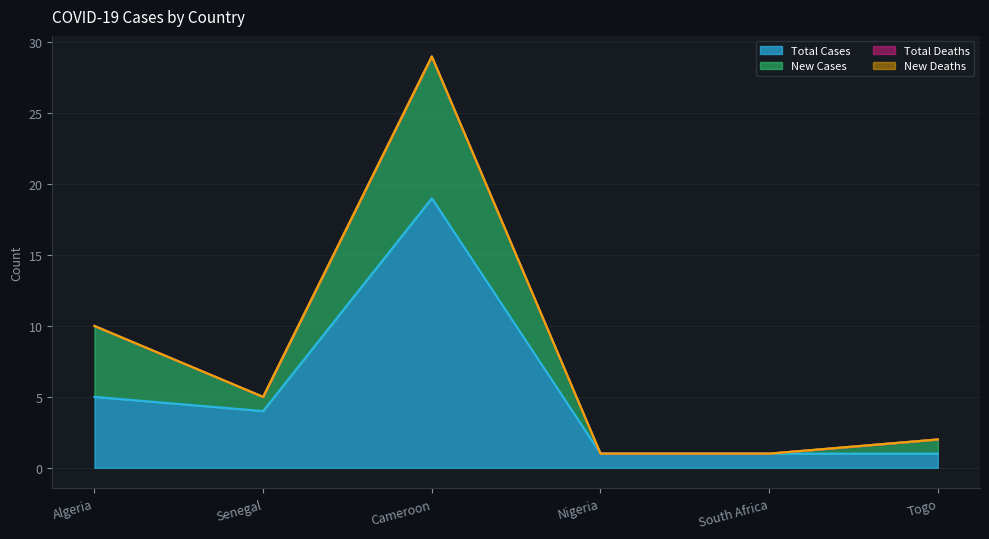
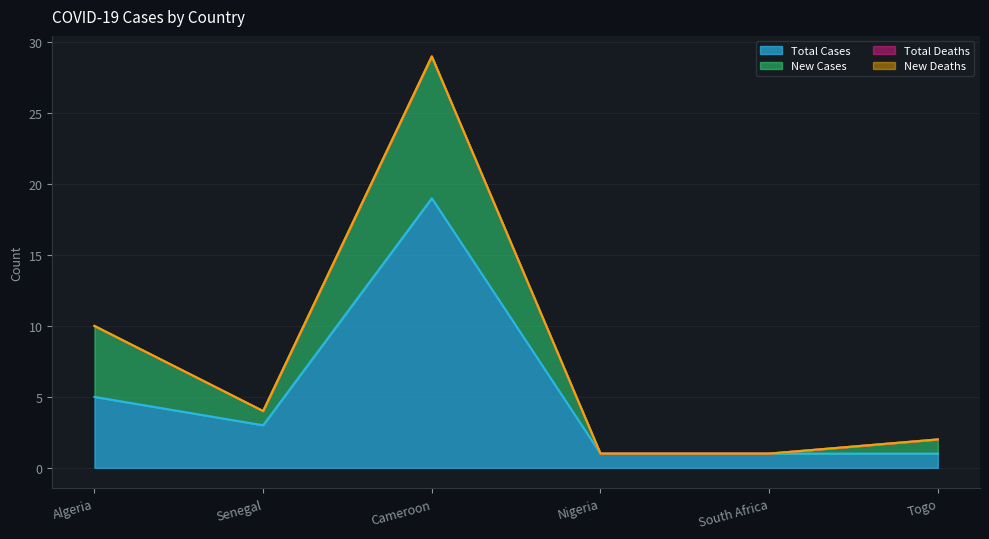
  {
    "Total Cases": {
      "Algeria": 5,
-     "Senegal": 4,
+     "Senegal": 3,
      "Cameroon": 19,
      "Togo": 1
    }
  }
